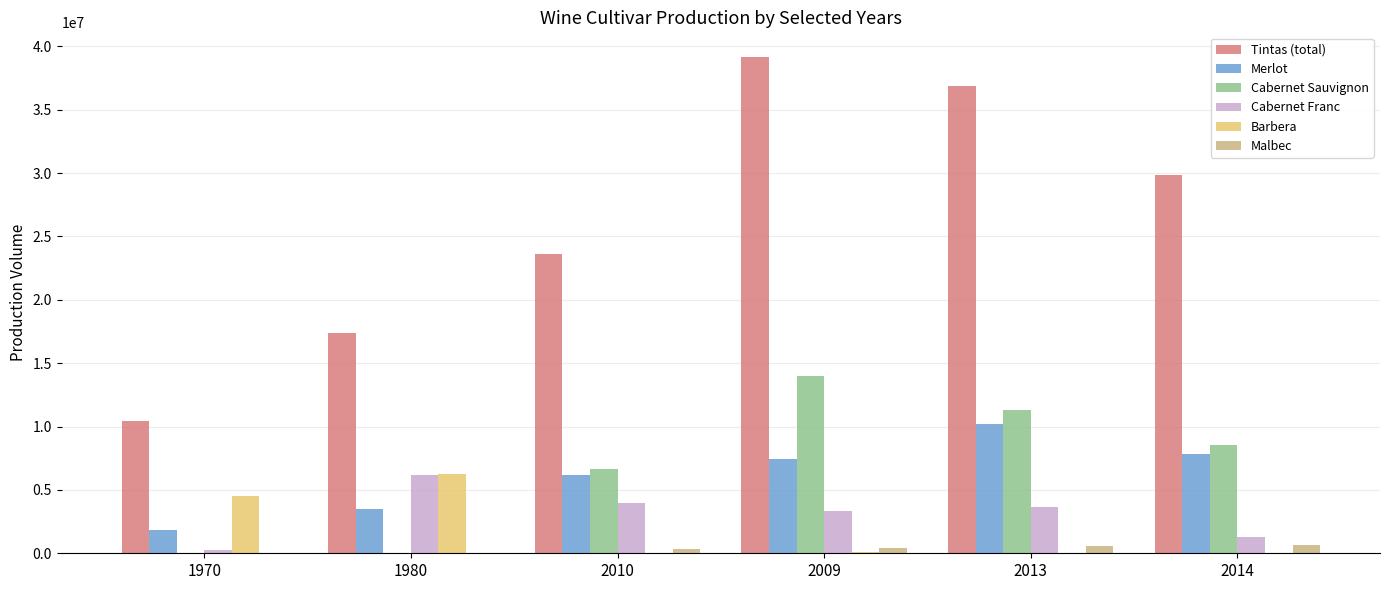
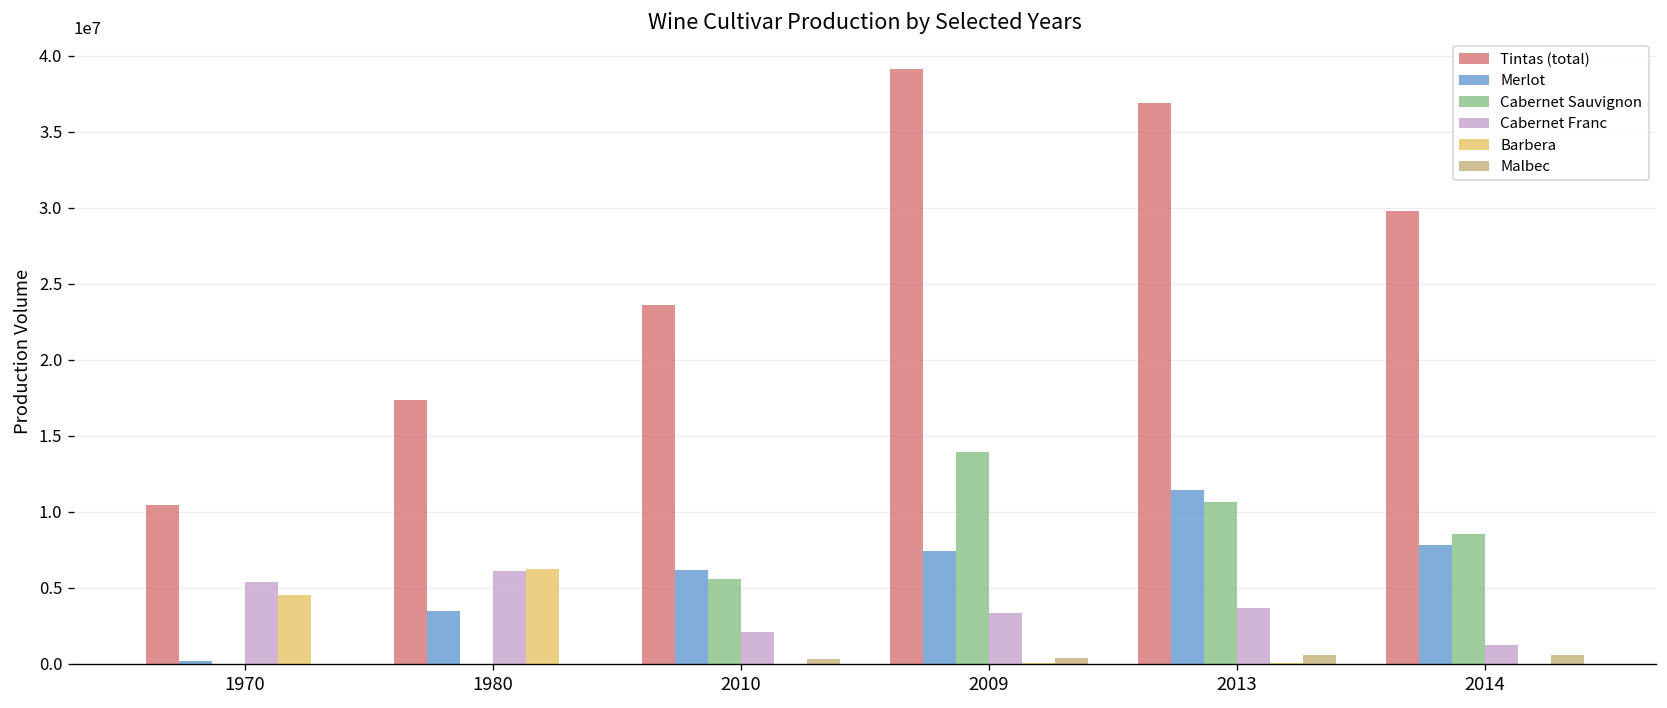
  {
    "Merlot": {
-     "1970": 1900000,
+     "1970": 200000,
      "1980": 3500000,
      "2010": 6200000,
      "2009": 7500000,
-     "2013": 10200000,
+     "2013": 11400000,
      "2014": 7800000
    },
    "Cabernet Sauvignon": {
      "1970": 0,
      "1980": 0,
-     "2010": 6600000,
+     "2010": 5600000,
      "2009": 14000000,
-     "2013": 11300000,
+     "2013": 10700000,
      "2014": 8600000
    },
    "Cabernet Franc": {
-     "1970": 200000,
+     "1970": 5400000,
      "1980": 6100000,
-     "2010": 3900000,
+     "2010": 2100000,
      "2009": 3400000,
      "2013": 3600000,
      "2014": 1300000
    }
  }
